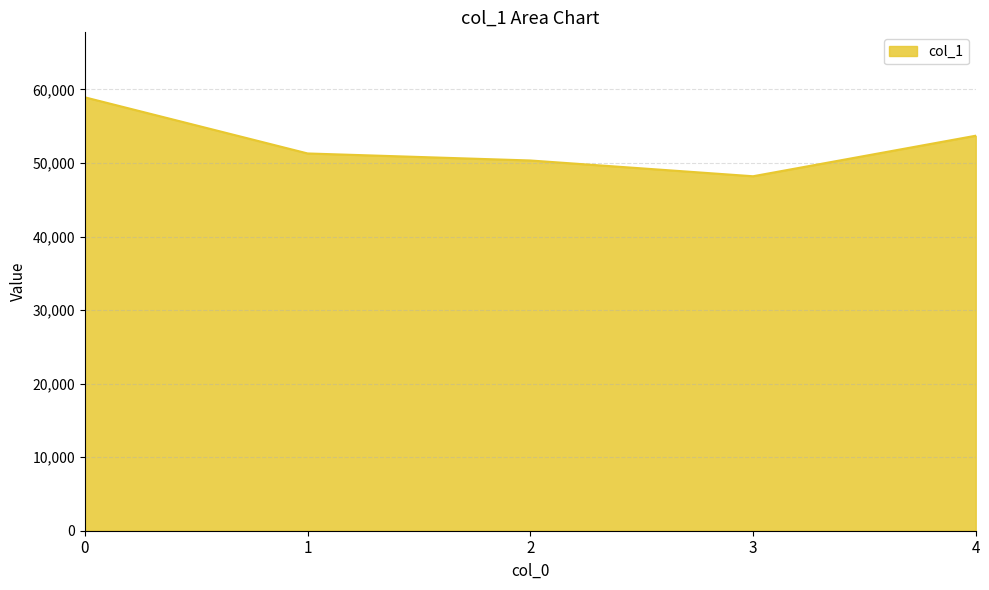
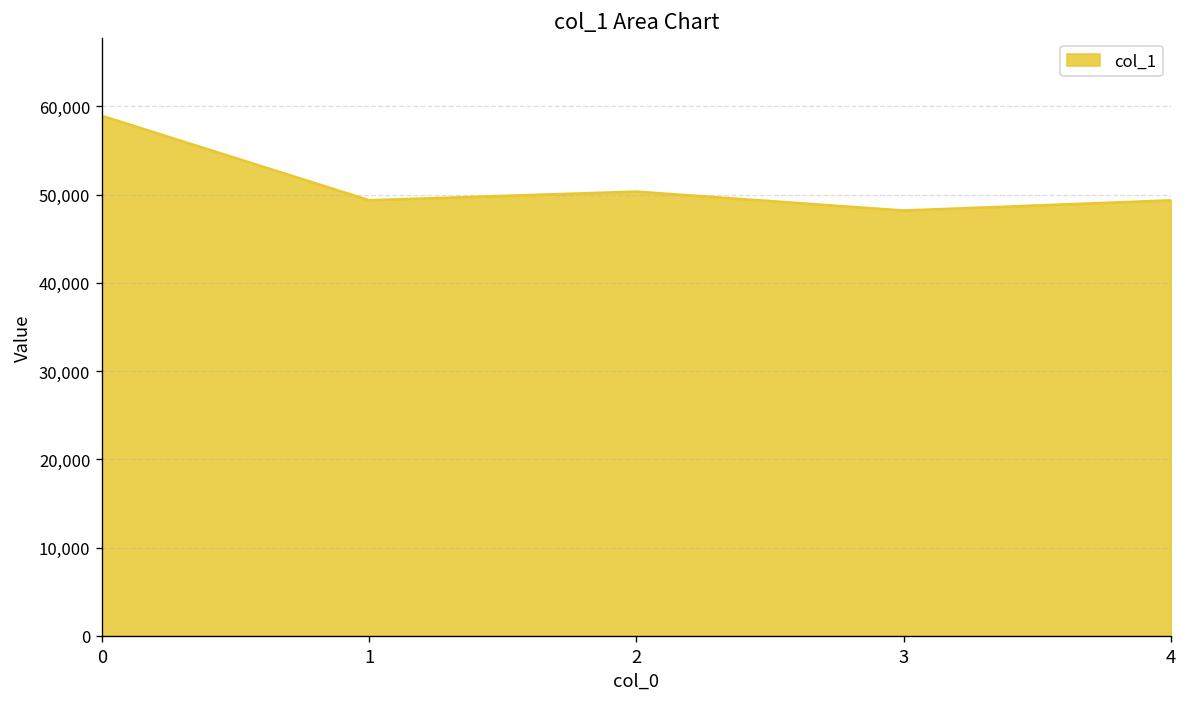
  {
    "0": "59,000",
-   "1": "51,000",
+   "1": "49,000",
    "2": "50,000",
    "3": "48,000",
-   "4": "54,000"
+   "4": "49,000"
  }
